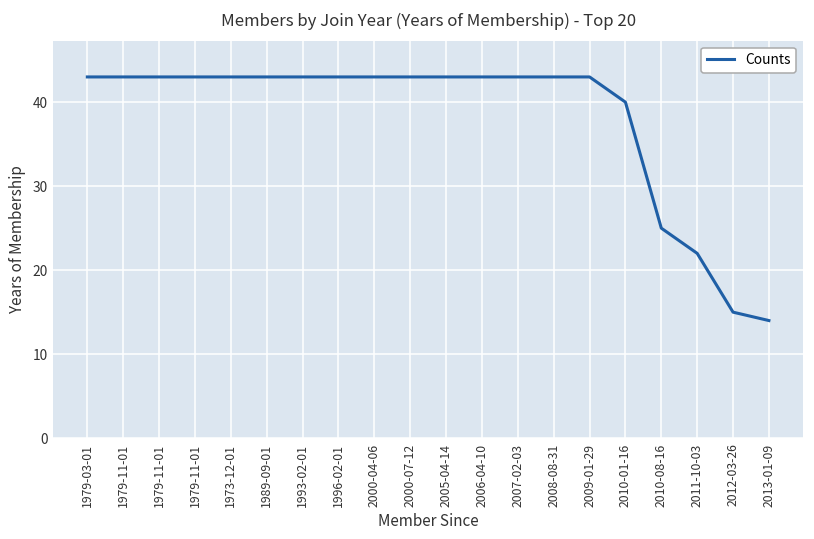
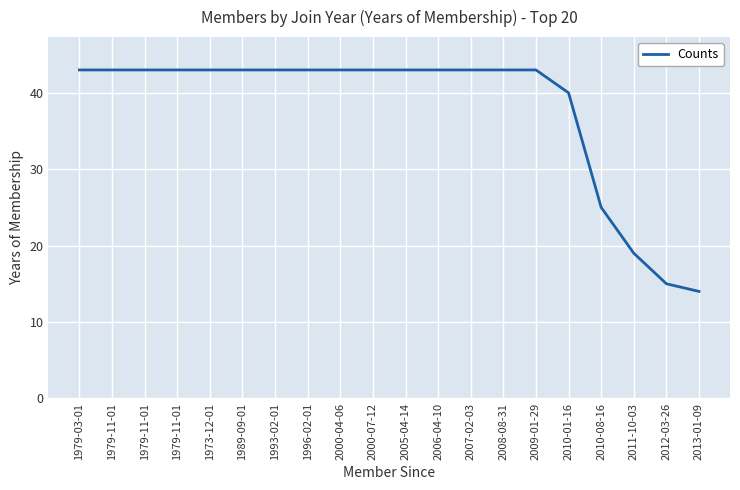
  {
    "1979-03-01": 43,
    "1973-12-01": 43,
    "1989-09-01": 43,
    "1993-02-01": 43,
    "1996-02-01": 43,
    "2000-04-06": 43,
    "2000-07-12": 43,
    "2005-04-14": 43,
    "2006-04-10": 43,
    "2007-02-03": 43,
    "2008-08-31": 43,
    "2009-01-29": 43,
    "2010-01-16": 40,
    "2010-08-16": 25,
-   "2011-10-03": 22,
+   "2011-10-03": 19,
    "2012-03-26": 15,
    "2013-01-09": 14
  }
